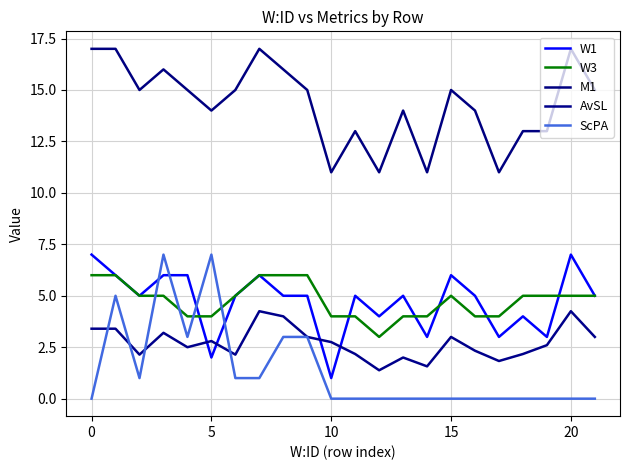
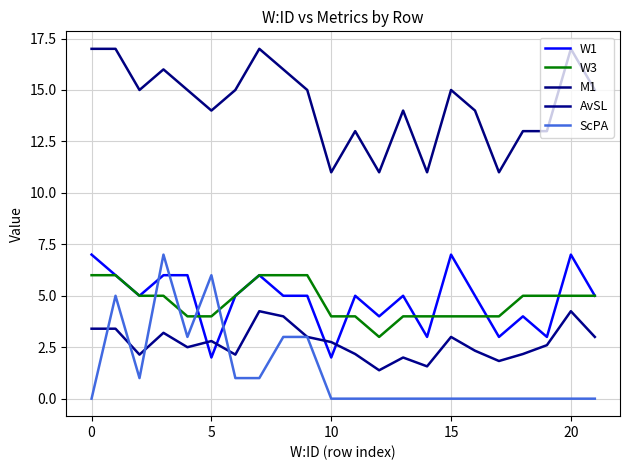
  {
    "W1": {
      "0": 7,
      "5": 2,
-     "10": 1,
-     "15": 6,
+     "10": 2,
+     "15": 7,
      "20": 7
    },
    "W3": {
      "0": 6,
      "5": 4,
      "10": 4,
-     "15": 5,
+     "15": 4,
      "20": 5
    },
    "ScPA": {
      "0": 0,
-     "5": 7,
+     "5": 6,
      "10": 0,
      "15": 0,
      "20": 0
    }
  }
